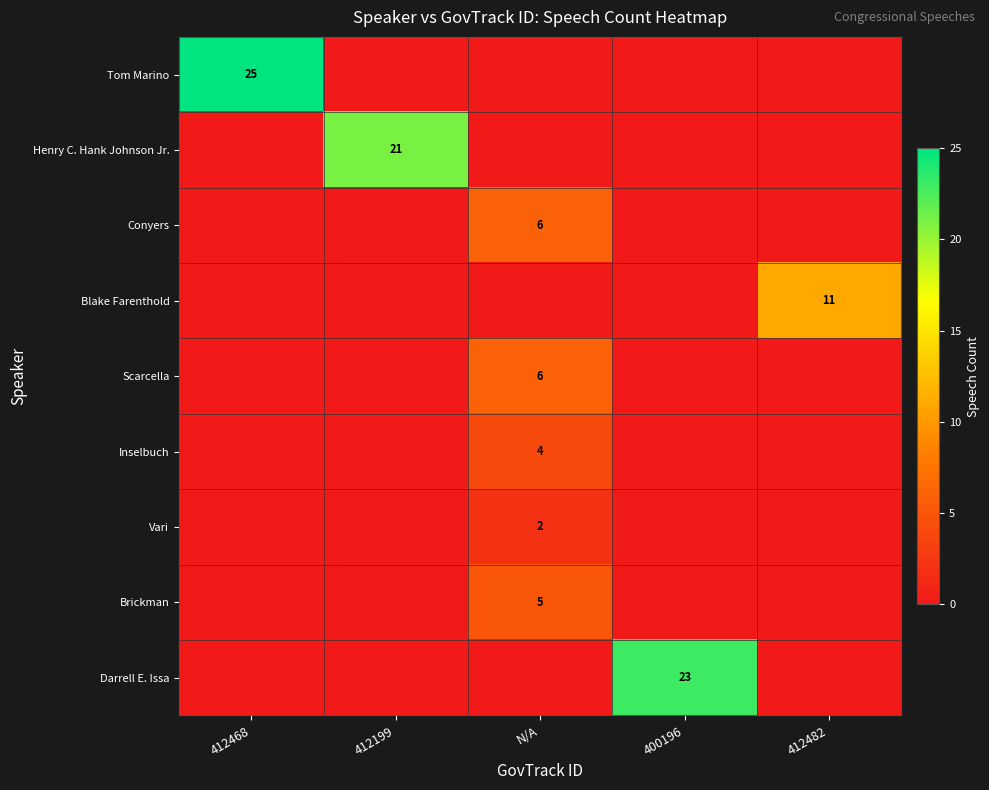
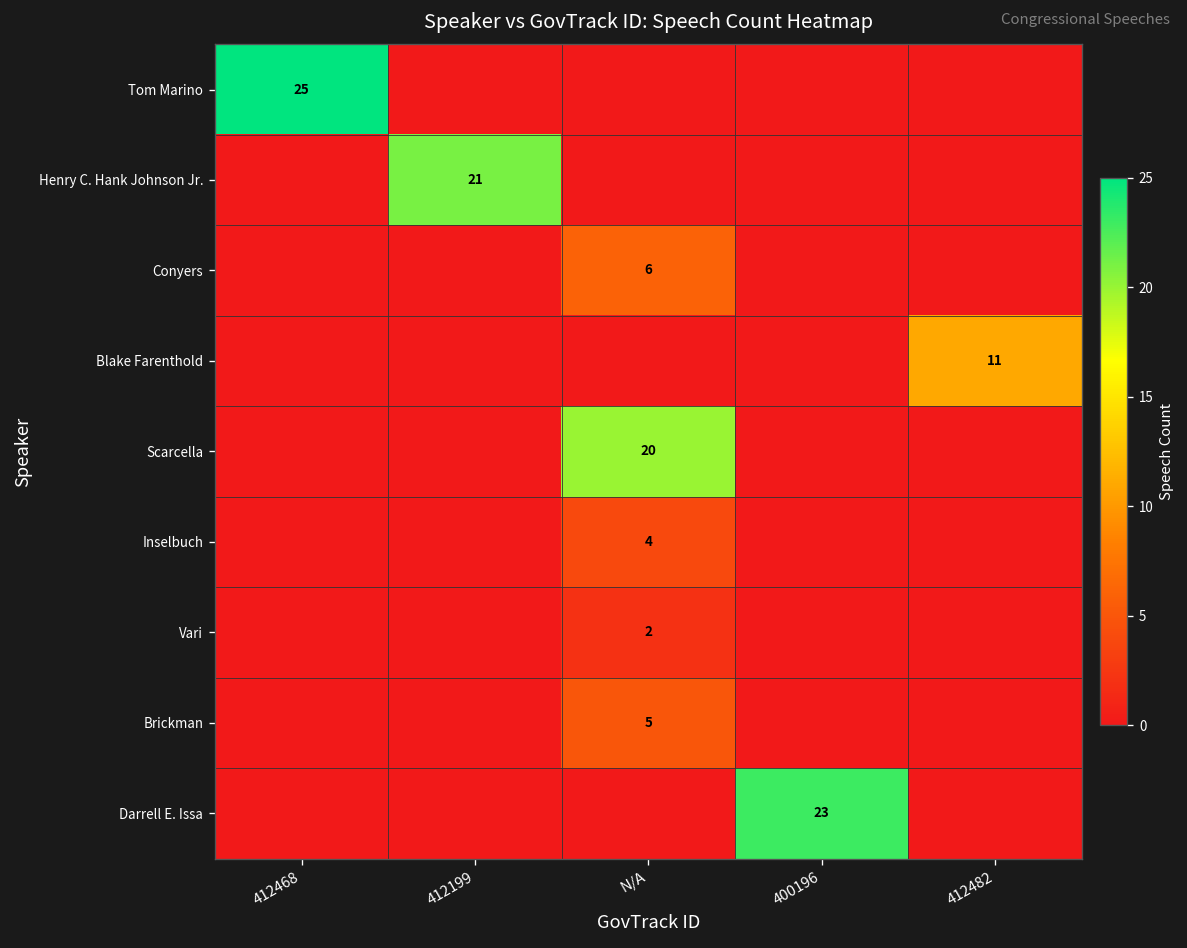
  {
    "Tom Marino": {
      "412468": 25
    },
    "Henry C. Hank Johnson Jr.": {
      "412199": 21
    },
    "Conyers": {
      "N/A": 6
    },
    "Blake Farenthold": {
      "412482": 11
    },
    "Scarcella": {
-     "N/A": 6
+     "N/A": 20
    },
    "Inselbuch": {
      "N/A": 4
    },
    "Vari": {
      "N/A": 2
    },
    "Brickman": {
      "N/A": 5
    },
    "Darrell E. Issa": {
      "400196": 23
    }
  }
